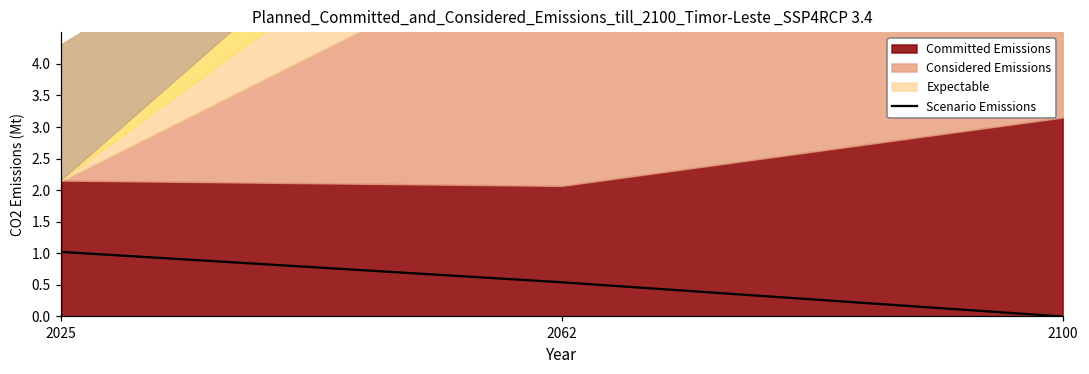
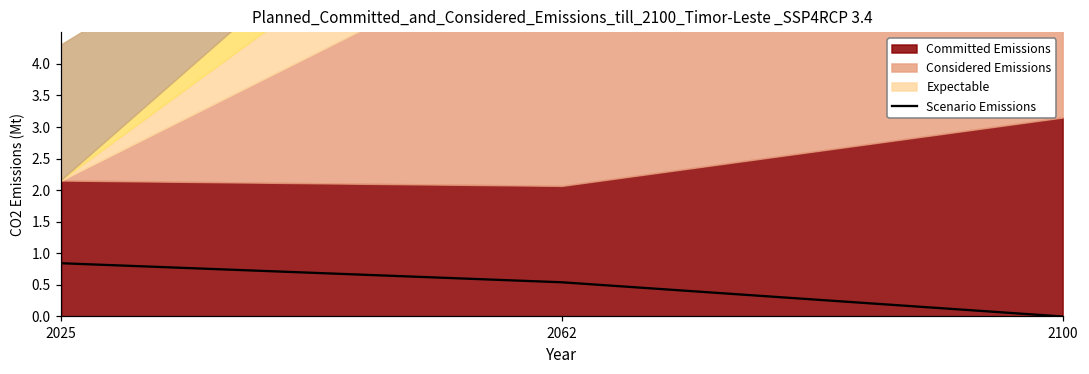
  {
    "Scenario Emissions": {
-     "2025": 1.0,
+     "2025": 0.8,
      "2062": 0.5,
      "2100": 0.0
    },
    "Committed Emissions": {
      "2062": 2.1,
      "2100": 3.2
    }
  }
